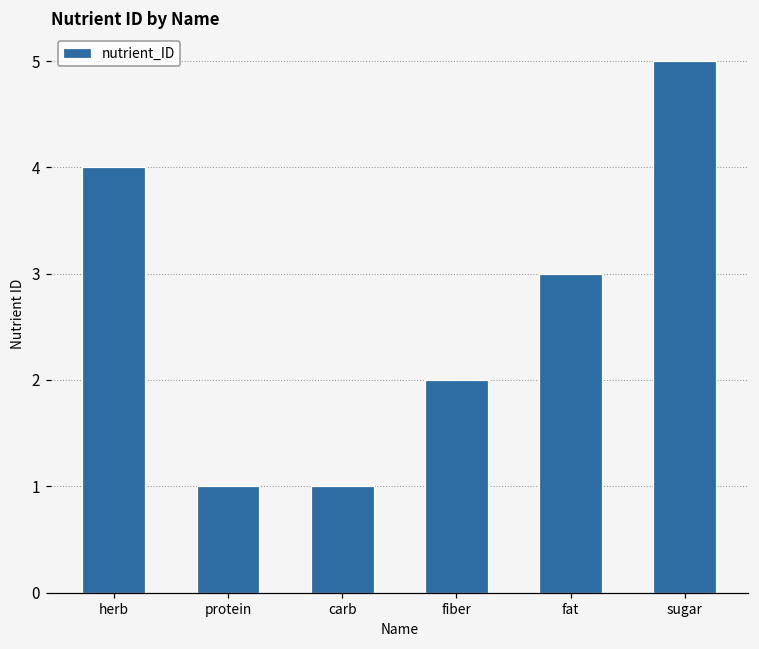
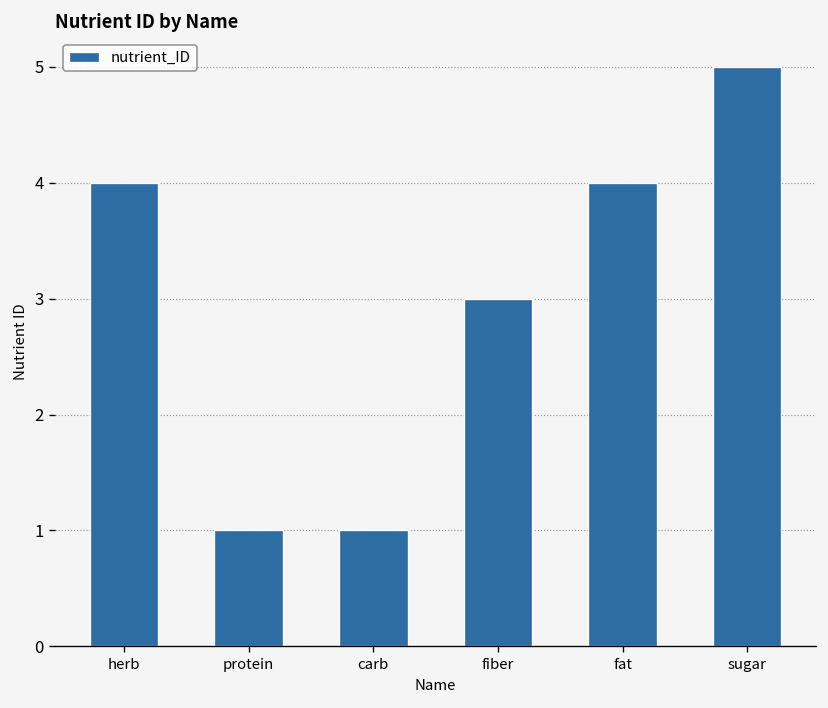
  {
    "herb": 4,
    "protein": 1,
    "carb": 1,
-   "fiber": 2,
-   "fat": 3,
+   "fiber": 3,
+   "fat": 4,
    "sugar": 5
  }
